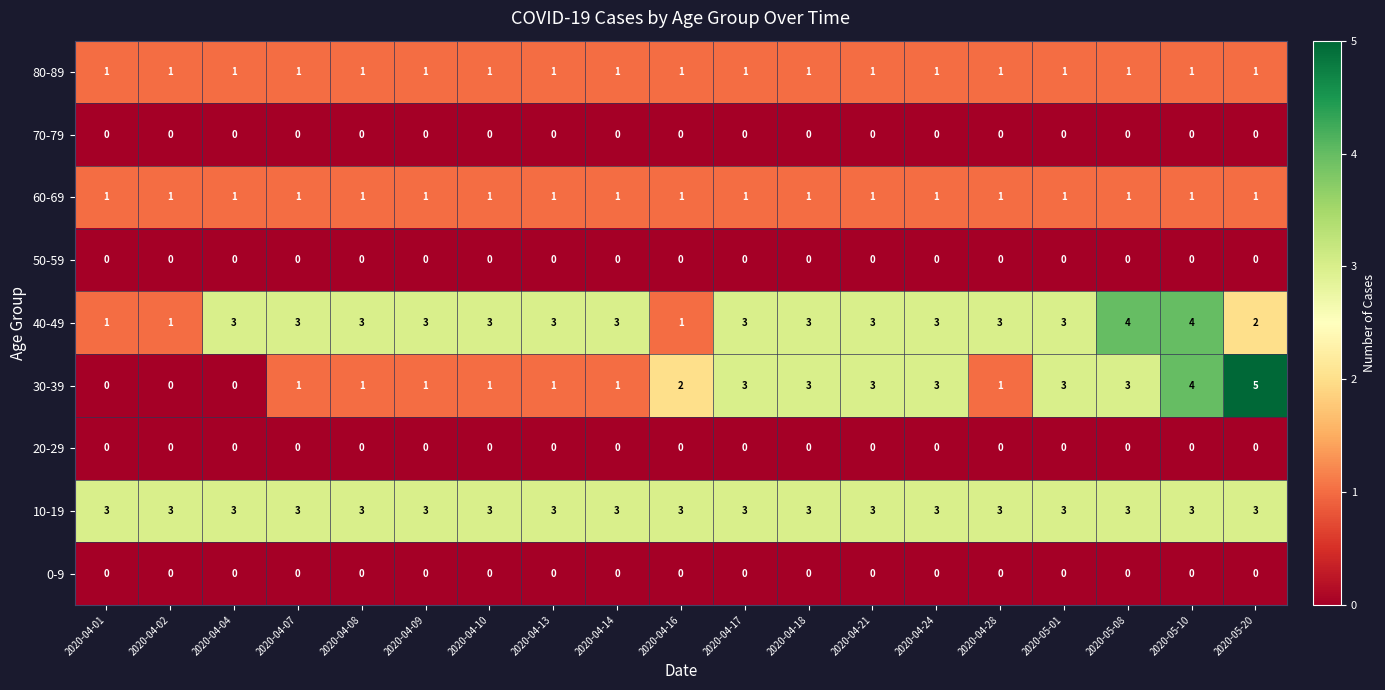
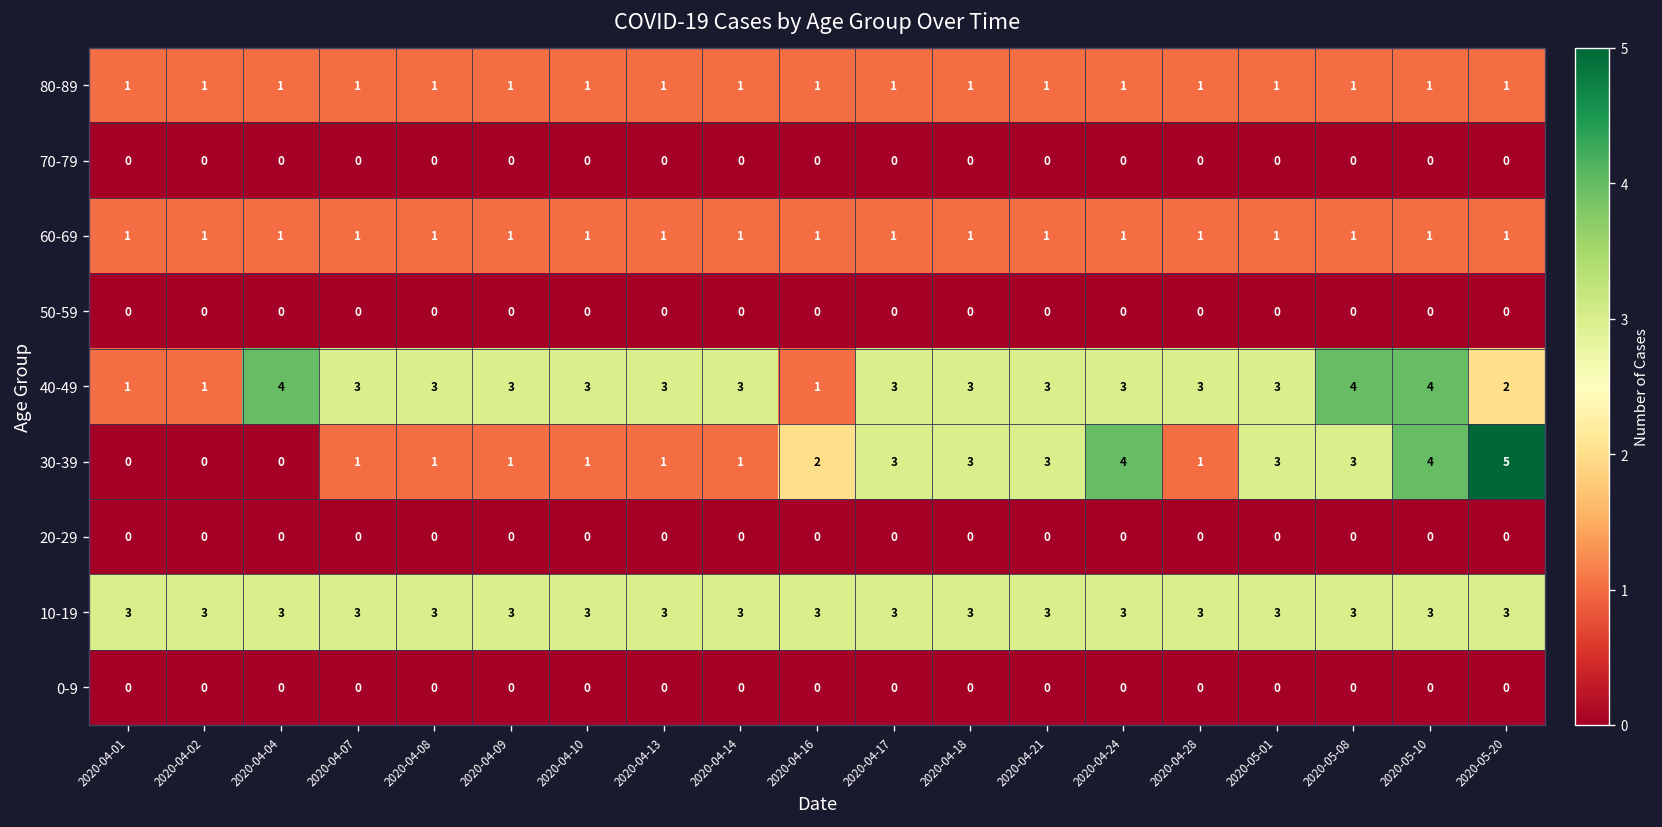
  {
    "80-89": {
      "2020-04-01": 1,
      "2020-04-02": 1,
      "2020-04-04": 1,
      "2020-04-07": 1,
      "2020-04-08": 1,
      "2020-04-09": 1,
      "2020-04-10": 1,
      "2020-04-13": 1,
      "2020-04-14": 1,
      "2020-04-16": 1,
      "2020-04-17": 1,
      "2020-04-18": 1,
      "2020-04-21": 1,
      "2020-04-24": 1,
      "2020-04-28": 1,
      "2020-05-01": 1,
      "2020-05-08": 1,
      "2020-05-10": 1,
      "2020-05-20": 1
    },
    "70-79": {
      "2020-04-01": 0,
      "2020-04-02": 0,
      "2020-04-04": 0,
      "2020-04-07": 0,
      "2020-04-08": 0,
      "2020-04-09": 0,
      "2020-04-10": 0,
      "2020-04-13": 0,
      "2020-04-14": 0,
      "2020-04-16": 0,
      "2020-04-17": 0,
      "2020-04-18": 0,
      "2020-04-21": 0,
      "2020-04-24": 0,
      "2020-04-28": 0,
      "2020-05-01": 0,
      "2020-05-08": 0,
      "2020-05-10": 0,
      "2020-05-20": 0
    },
    "60-69": {
      "2020-04-01": 1,
      "2020-04-02": 1,
      "2020-04-04": 1,
      "2020-04-07": 1,
      "2020-04-08": 1,
      "2020-04-09": 1,
      "2020-04-10": 1,
      "2020-04-13": 1,
      "2020-04-14": 1,
      "2020-04-16": 1,
      "2020-04-17": 1,
      "2020-04-18": 1,
      "2020-04-21": 1,
      "2020-04-24": 1,
      "2020-04-28": 1,
      "2020-05-01": 1,
      "2020-05-08": 1,
      "2020-05-10": 1,
      "2020-05-20": 1
    },
    "50-59": {
      "2020-04-01": 0,
      "2020-04-02": 0,
      "2020-04-04": 0,
      "2020-04-07": 0,
      "2020-04-08": 0,
      "2020-04-09": 0,
      "2020-04-10": 0,
      "2020-04-13": 0,
      "2020-04-14": 0,
      "2020-04-16": 0,
      "2020-04-17": 0,
      "2020-04-18": 0,
      "2020-04-21": 0,
      "2020-04-24": 0,
      "2020-04-28": 0,
      "2020-05-01": 0,
      "2020-05-08": 0,
      "2020-05-10": 0,
      "2020-05-20": 0
    },
    "40-49": {
      "2020-04-01": 1,
      "2020-04-02": 1,
-     "2020-04-04": 3,
+     "2020-04-04": 4,
      "2020-04-07": 3,
      "2020-04-08": 3,
      "2020-04-09": 3,
      "2020-04-10": 3,
      "2020-04-13": 3,
      "2020-04-14": 3,
      "2020-04-16": 1,
      "2020-04-17": 3,
      "2020-04-18": 3,
      "2020-04-21": 3,
      "2020-04-24": 3,
      "2020-04-28": 3,
      "2020-05-01": 3,
      "2020-05-08": 4,
      "2020-05-10": 4,
      "2020-05-20": 2
    },
    "30-39": {
      "2020-04-01": 0,
      "2020-04-02": 0,
      "2020-04-04": 0,
      "2020-04-07": 1,
      "2020-04-08": 1,
      "2020-04-09": 1,
      "2020-04-10": 1,
      "2020-04-13": 1,
      "2020-04-14": 1,
      "2020-04-16": 2,
      "2020-04-17": 3,
      "2020-04-18": 3,
      "2020-04-21": 3,
-     "2020-04-24": 3,
+     "2020-04-24": 4,
      "2020-04-28": 1,
      "2020-05-01": 3,
      "2020-05-08": 3,
      "2020-05-10": 4,
      "2020-05-20": 5
    },
    "20-29": {
      "2020-04-01": 0,
      "2020-04-02": 0,
      "2020-04-04": 0,
      "2020-04-07": 0,
      "2020-04-08": 0,
      "2020-04-09": 0,
      "2020-04-10": 0,
      "2020-04-13": 0,
      "2020-04-14": 0,
      "2020-04-16": 0,
      "2020-04-17": 0,
      "2020-04-18": 0,
      "2020-04-21": 0,
      "2020-04-24": 0,
      "2020-04-28": 0,
      "2020-05-01": 0,
      "2020-05-08": 0,
      "2020-05-10": 0,
      "2020-05-20": 0
    },
    "10-19": {
      "2020-04-01": 3,
      "2020-04-02": 3,
      "2020-04-04": 3,
      "2020-04-07": 3,
      "2020-04-08": 3,
      "2020-04-09": 3,
      "2020-04-10": 3,
      "2020-04-13": 3,
      "2020-04-14": 3,
      "2020-04-16": 3,
      "2020-04-17": 3,
      "2020-04-18": 3,
      "2020-04-21": 3,
      "2020-04-24": 3,
      "2020-04-28": 3,
      "2020-05-01": 3,
      "2020-05-08": 3,
      "2020-05-10": 3,
      "2020-05-20": 3
    },
    "0-9": {
      "2020-04-01": 0,
      "2020-04-02": 0,
      "2020-04-04": 0,
      "2020-04-07": 0,
      "2020-04-08": 0,
      "2020-04-09": 0,
      "2020-04-10": 0,
      "2020-04-13": 0,
      "2020-04-14": 0,
      "2020-04-16": 0,
      "2020-04-17": 0,
      "2020-04-18": 0,
      "2020-04-21": 0,
      "2020-04-24": 0,
      "2020-04-28": 0,
      "2020-05-01": 0,
      "2020-05-08": 0,
      "2020-05-10": 0,
      "2020-05-20": 0
    }
  }
